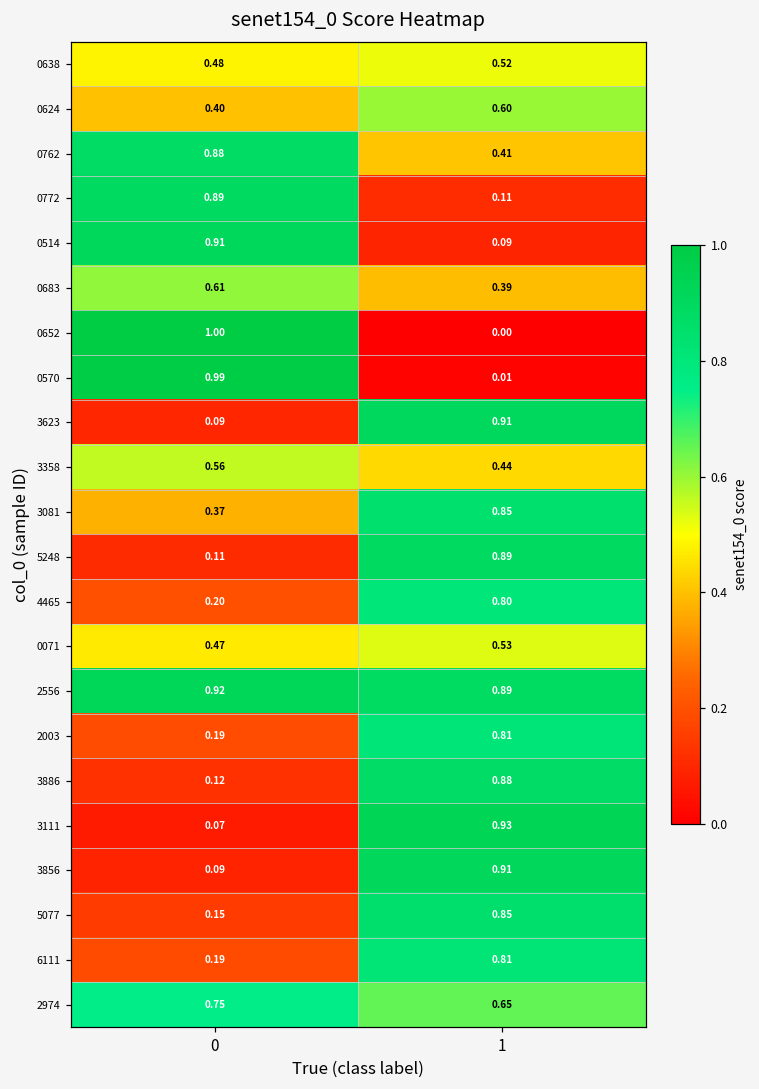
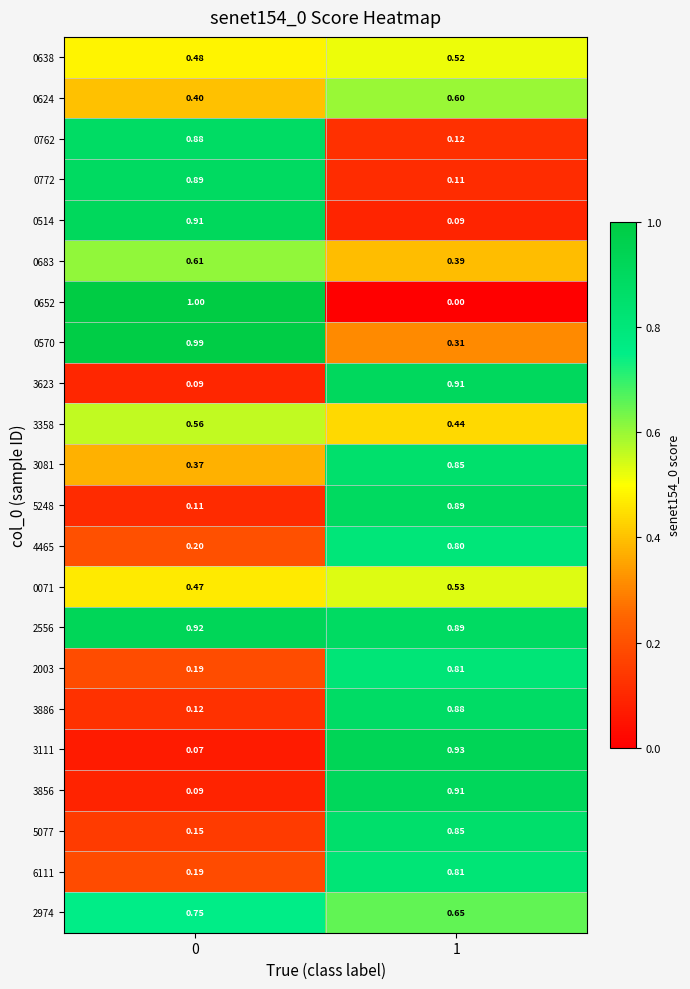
  {
    "0638": {
      "0": 0.48,
      "1": 0.52
    },
    "0624": {
      "0": 0.40,
      "1": 0.60
    },
    "0762": {
      "0": 0.88,
-     "1": 0.41
+     "1": 0.12
    },
    "0772": {
      "0": 0.89,
      "1": 0.11
    },
    "0514": {
      "0": 0.91,
      "1": 0.09
    },
    "0683": {
      "0": 0.61,
      "1": 0.39
    },
    "0652": {
      "0": 1.00,
      "1": 0.00
    },
    "0570": {
      "0": 0.99,
-     "1": 0.01
+     "1": 0.31
    },
    "3623": {
      "0": 0.09,
      "1": 0.91
    },
    "3358": {
      "0": 0.56,
      "1": 0.44
    },
    "3081": {
      "0": 0.37,
      "1": 0.85
    },
    "5248": {
      "0": 0.11,
      "1": 0.89
    },
    "4465": {
      "0": 0.20,
      "1": 0.80
    },
    "0071": {
      "0": 0.47,
      "1": 0.53
    },
    "2556": {
      "0": 0.92,
      "1": 0.89
    },
    "2003": {
      "0": 0.19,
      "1": 0.81
    },
    "3886": {
      "0": 0.12,
      "1": 0.88
    },
    "3111": {
      "0": 0.07,
      "1": 0.93
    },
    "3856": {
      "0": 0.09,
      "1": 0.91
    },
    "5077": {
      "0": 0.15,
      "1": 0.85
    },
    "6111": {
      "0": 0.19,
      "1": 0.81
    },
    "2974": {
      "0": 0.75,
      "1": 0.65
    }
  }
